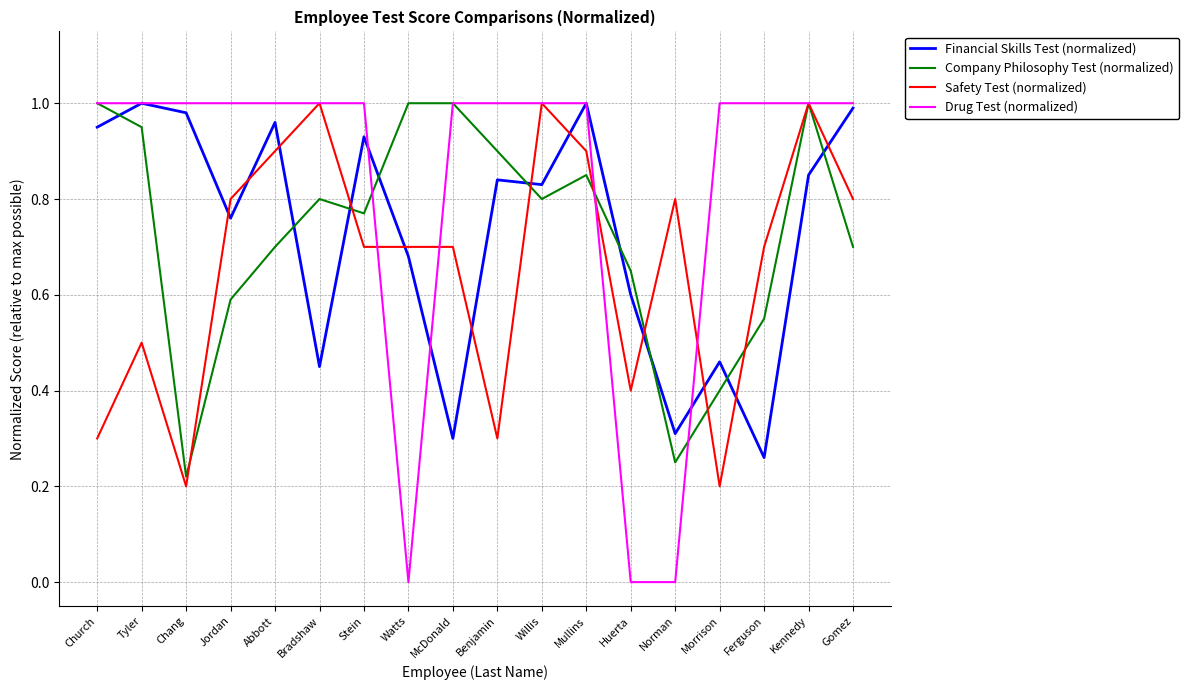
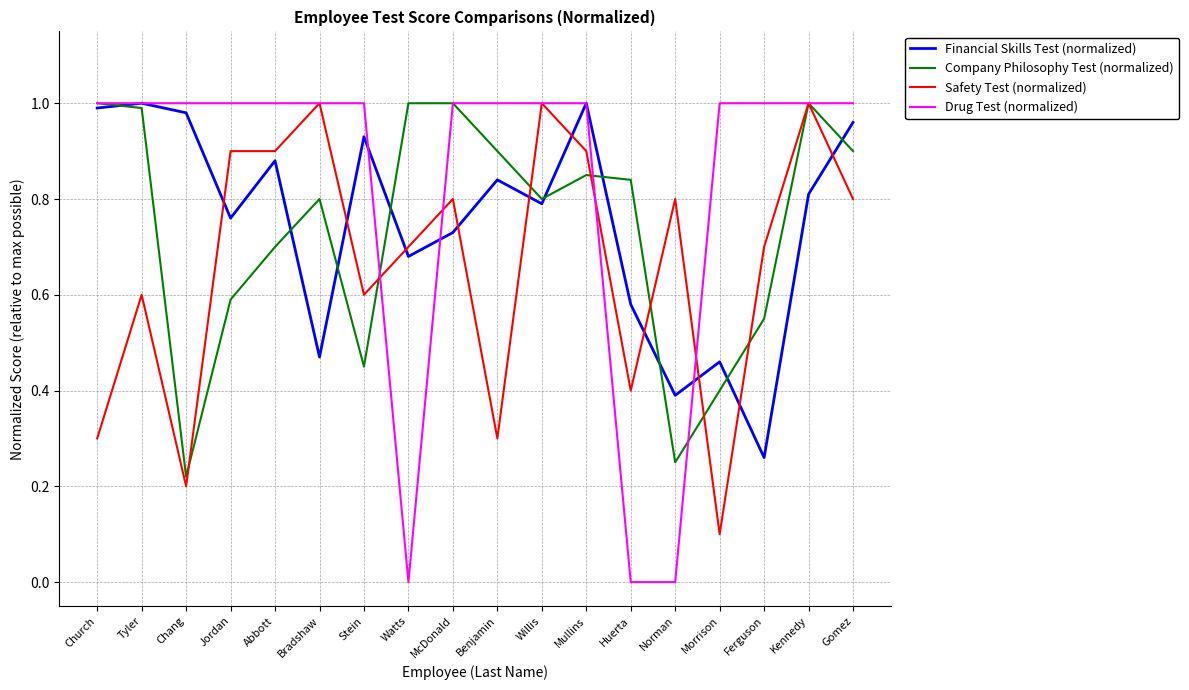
  {
    "Financial Skills Test (normalized)": {
-     "Church": 0.95,
+     "Church": 0.99,
      "Chang": 0.98,
      "Jordan": 0.76,
-     "Abbott": 0.96,
-     "Bradshaw": 0.45,
+     "Abbott": 0.88,
+     "Bradshaw": 0.47,
      "Stein": 0.93,
      "Watts": 0.68,
-     "McDonald": 0.30,
+     "McDonald": 0.73,
      "Benjamin": 0.84,
-     "Willis": 0.83,
-     "Huerta": 0.60,
-     "Norman": 0.31,
+     "Willis": 0.79,
+     "Huerta": 0.58,
+     "Norman": 0.39,
      "Morrison": 0.46,
      "Ferguson": 0.26,
-     "Kennedy": 0.85,
-     "Gomez": 0.99
+     "Kennedy": 0.81,
+     "Gomez": 0.96
    },
    "Company Philosophy Test (normalized)": {
-     "Tyler": 0.95,
+     "Tyler": 0.99,
      "Chang": 0.22,
      "Jordan": 0.59,
      "Abbott": 0.70,
      "Bradshaw": 0.80,
-     "Stein": 0.77,
+     "Stein": 0.45,
      "Watts": 1.00,
      "Benjamin": 0.90,
      "Willis": 0.80,
      "Mullins": 0.85,
-     "Huerta": 0.65,
+     "Huerta": 0.84,
      "Norman": 0.25,
      "Morrison": 0.40,
      "Ferguson": 0.55,
-     "Gomez": 0.7
+     "Gomez": 0.9
    },
    "Safety Test (normalized)": {
      "Church": 0.3,
-     "Tyler": 0.5,
+     "Tyler": 0.6,
      "Chang": 0.2,
-     "Jordan": 0.8,
+     "Jordan": 0.9,
      "Abbott": 0.9,
-     "Stein": 0.7,
+     "Stein": 0.6,
      "Watts": 0.7,
-     "McDonald": 0.7,
+     "McDonald": 0.8,
      "Benjamin": 0.3,
      "Mullins": 0.9,
      "Huerta": 0.4,
      "Norman": 0.8,
-     "Morrison": 0.2,
+     "Morrison": 0.1,
      "Ferguson": 0.7,
      "Gomez": 0.8
    },
    "Drug Test (normalized)": {
      "Chang": 1.00,
      "Jordan": 1.00,
      "Abbott": 1.00,
      "Stein": 1.00,
      "Watts": 0.00,
      "Benjamin": 1.00,
      "Huerta": 0.00,
      "Norman": 0.00,
      "Morrison": 1.00,
      "Ferguson": 1.00,
      "Gomez": 1.00
    }
  }
